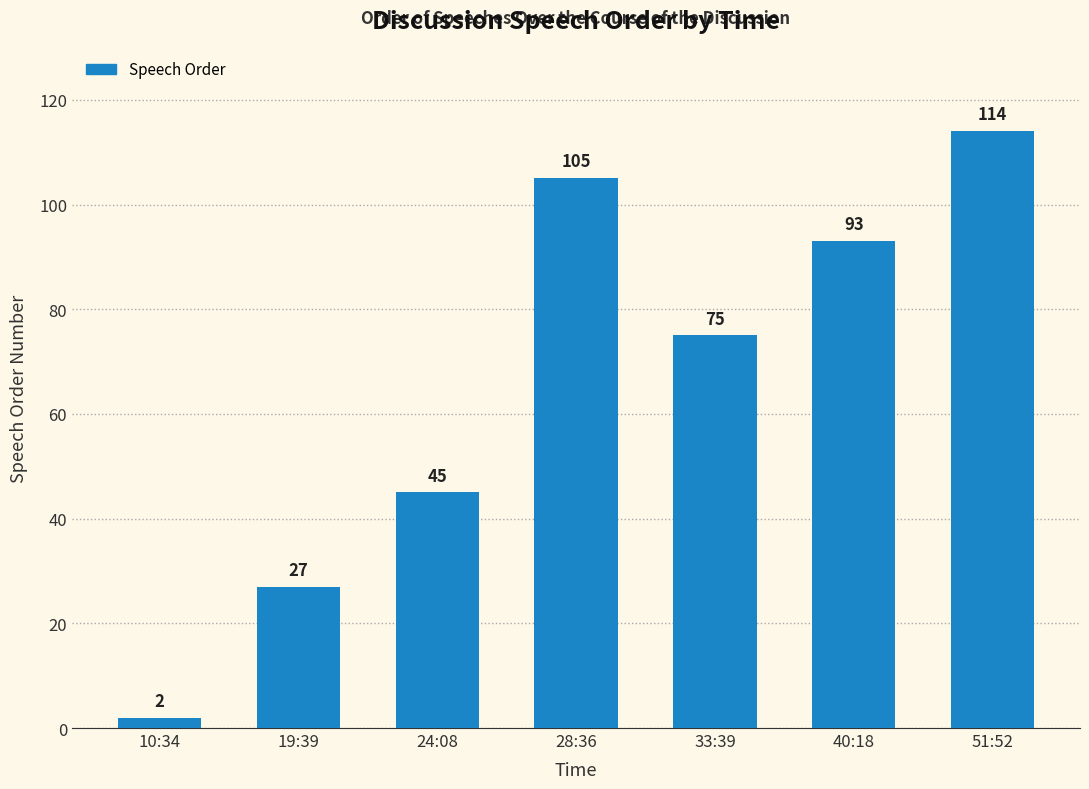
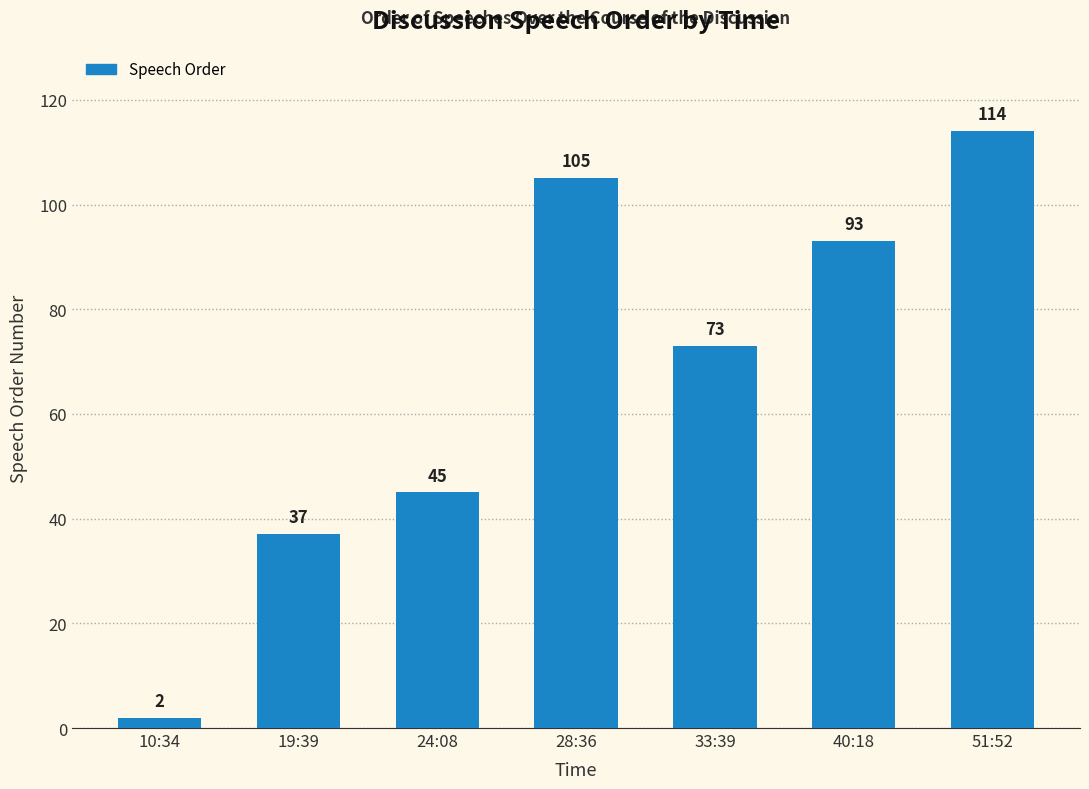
  {
    "10:34": 2,
-   "19:39": 27,
+   "19:39": 37,
    "24:08": 45,
    "28:36": 105,
-   "33:39": 75,
+   "33:39": 73,
    "40:18": 93,
    "51:52": 114
  }
